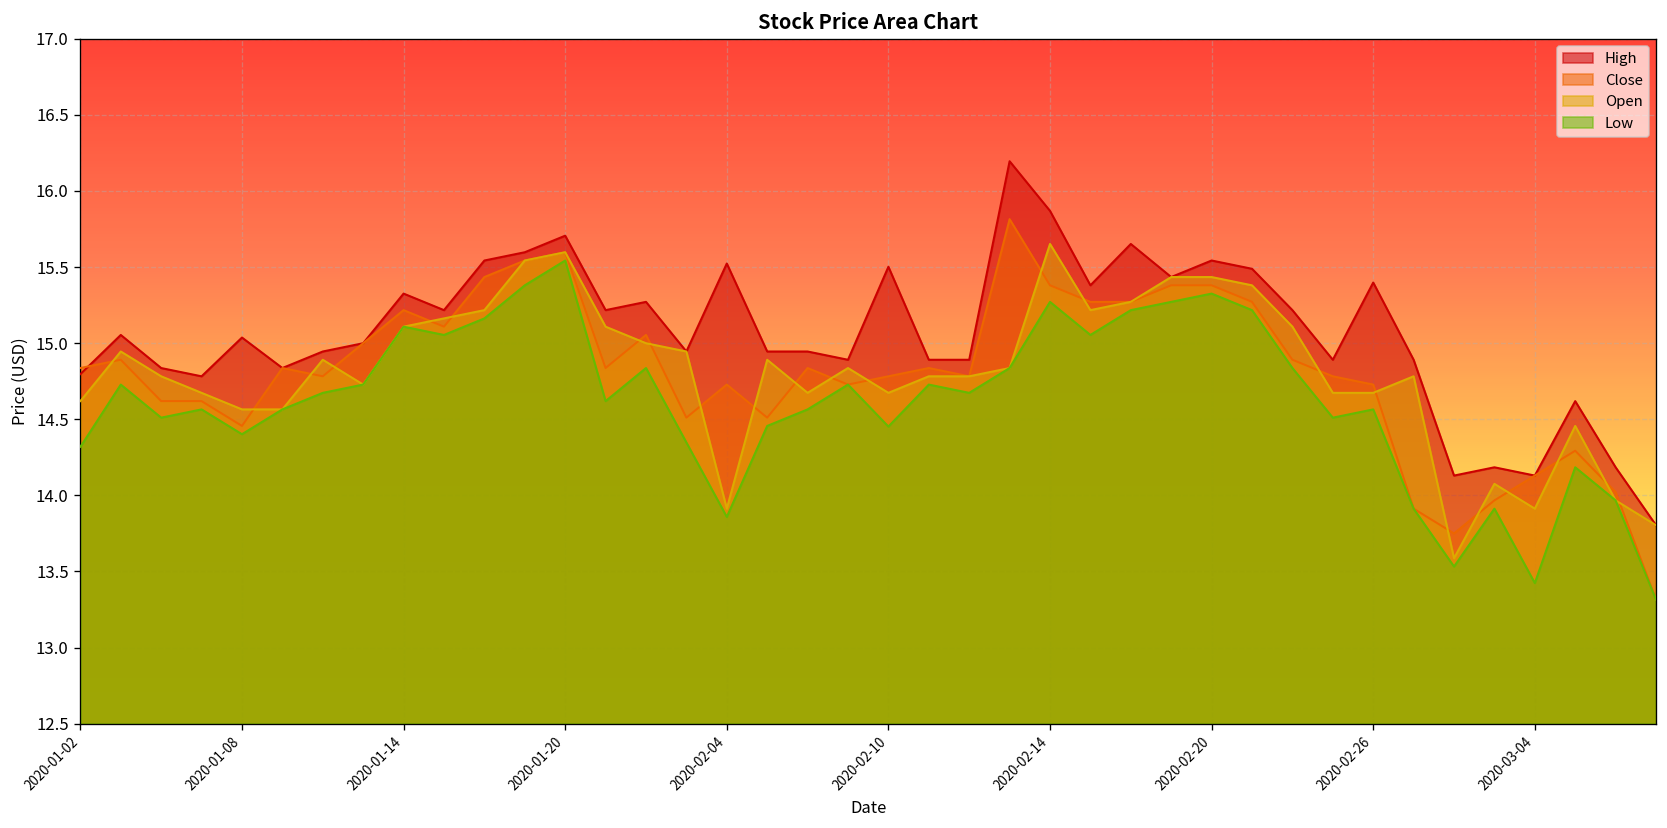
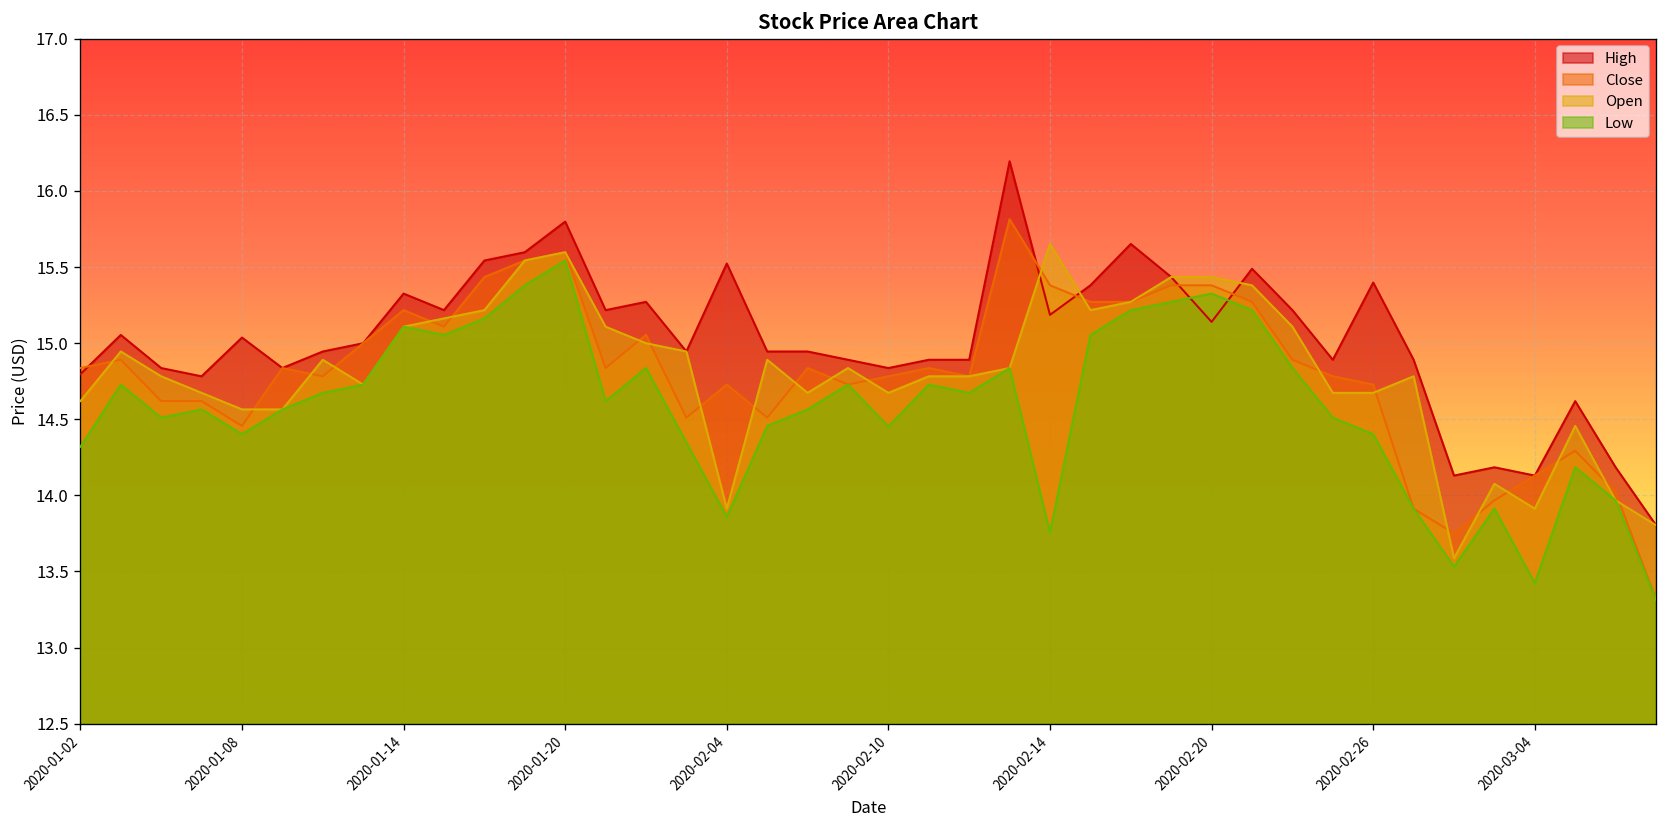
  {
    "High": {
      "2020-01-02": 14.80,
      "2020-01-08": 15.04,
      "2020-01-14": 15.33,
-     "2020-01-20": 15.71,
+     "2020-01-20": 15.80,
      "2020-02-04": 15.52,
-     "2020-02-10": 15.50,
-     "2020-02-14": 15.87,
-     "2020-02-20": 15.54,
+     "2020-02-10": 14.84,
+     "2020-02-14": 15.19,
+     "2020-02-20": 15.14,
      "2020-02-26": 15.40
    },
    "Low": {
      "2020-01-02": 14.32,
      "2020-01-08": 14.40,
      "2020-01-20": 15.54,
      "2020-02-04": 13.86,
      "2020-02-10": 14.45,
-     "2020-02-14": 15.27,
+     "2020-02-14": 13.75,
      "2020-02-20": 15.33,
-     "2020-02-26": 14.57,
+     "2020-02-26": 14.40,
      "2020-03-04": 13.42
    }
  }
